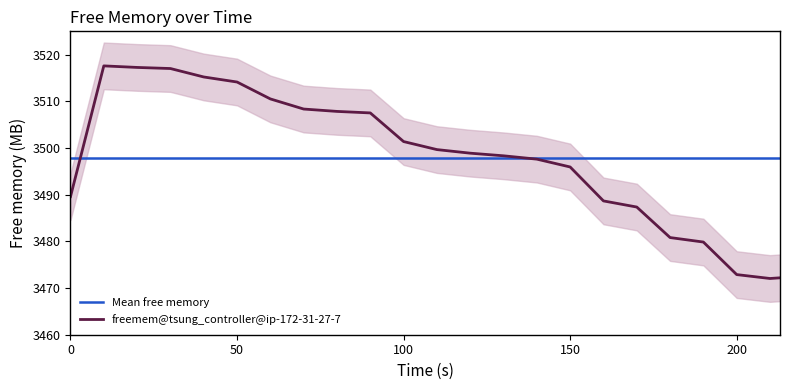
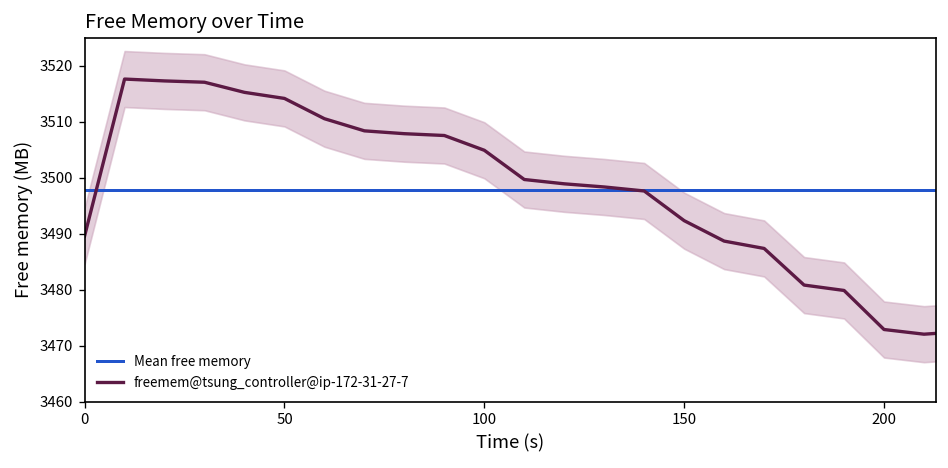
  {
    "freemem@tsung_controller@ip-172-31-27-7": {
      "0": 3490,
      "50": 3514,
-     "100": 3501,
-     "150": 3496,
+     "100": 3505,
+     "150": 3492,
      "200": 3473
    }
  }
